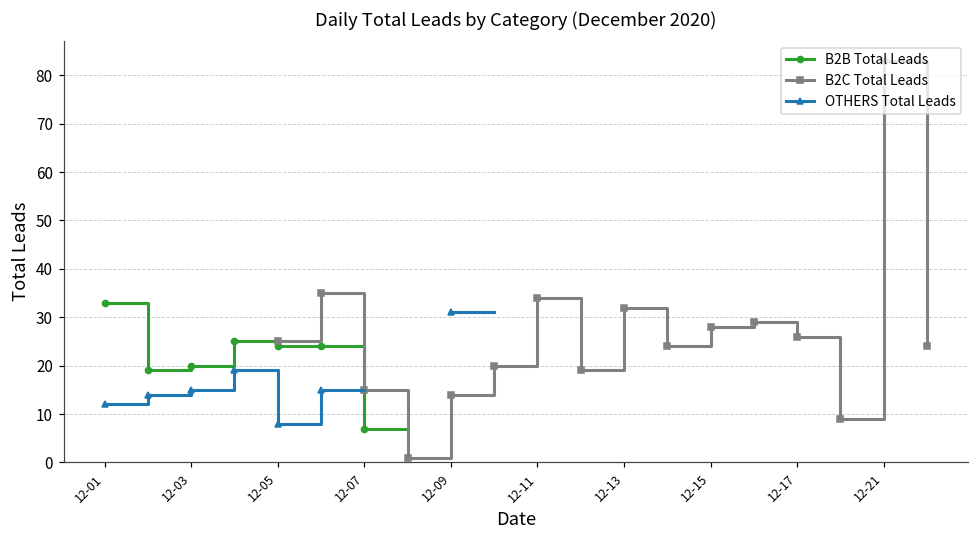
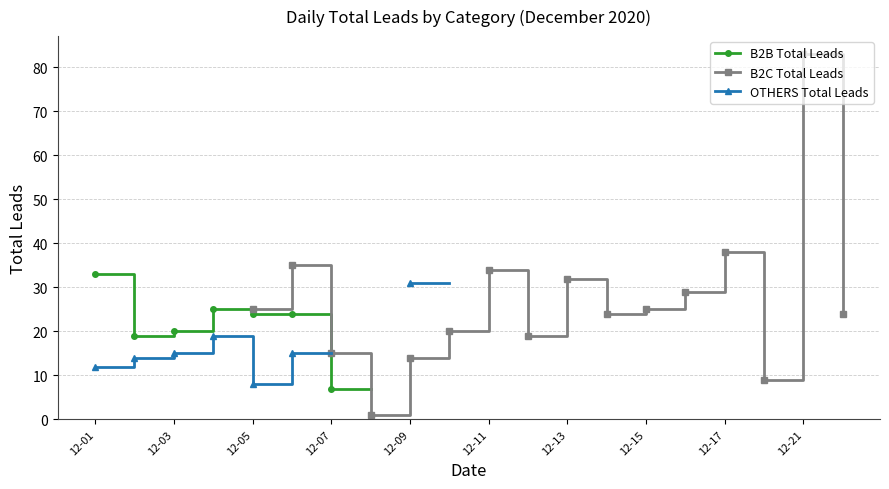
  {
    "B2B Total Leads": {
      "12-01": 33,
      "12-03": 20,
      "12-05": 24,
      "12-07": 7
    },
    "B2C Total Leads": {
      "12-05": 25,
      "12-07": 15,
      "12-09": 14,
      "12-11": 34,
      "12-13": 32,
-     "12-15": 28,
-     "12-17": 26
+     "12-15": 25,
+     "12-17": 38
    },
    "OTHERS Total Leads": {
      "12-01": 12,
      "12-03": 15,
      "12-05": 8,
      "12-09": 31
    }
  }
